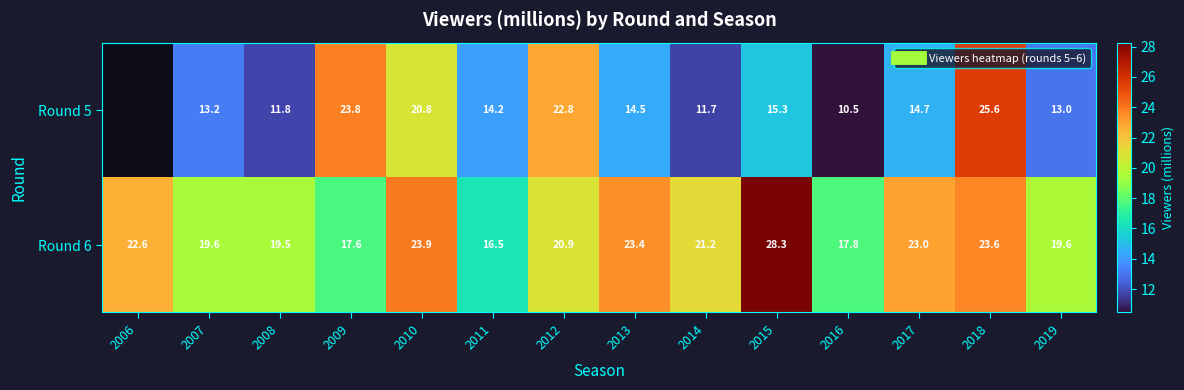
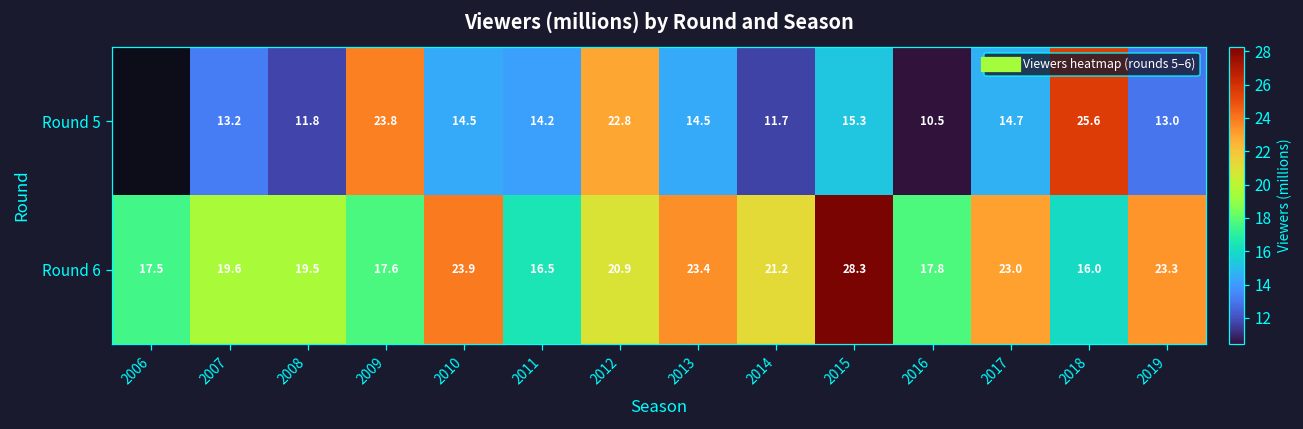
  {
    "Round 5": {
      "2007": 13.2,
      "2008": 11.8,
      "2009": 23.8,
-     "2010": 20.8,
+     "2010": 14.5,
      "2011": 14.2,
      "2012": 22.8,
      "2013": 14.5,
      "2014": 11.7,
      "2015": 15.3,
      "2016": 10.5,
      "2017": 14.7,
      "2018": 25.6,
      "2019": 13.0
    },
    "Round 6": {
-     "2006": 22.6,
+     "2006": 17.5,
      "2007": 19.6,
      "2008": 19.5,
      "2009": 17.6,
      "2010": 23.9,
      "2011": 16.5,
      "2012": 20.9,
      "2013": 23.4,
      "2014": 21.2,
      "2015": 28.3,
      "2016": 17.8,
      "2017": 23.0,
-     "2018": 23.6,
-     "2019": 19.6
+     "2018": 16.0,
+     "2019": 23.3
    }
  }
